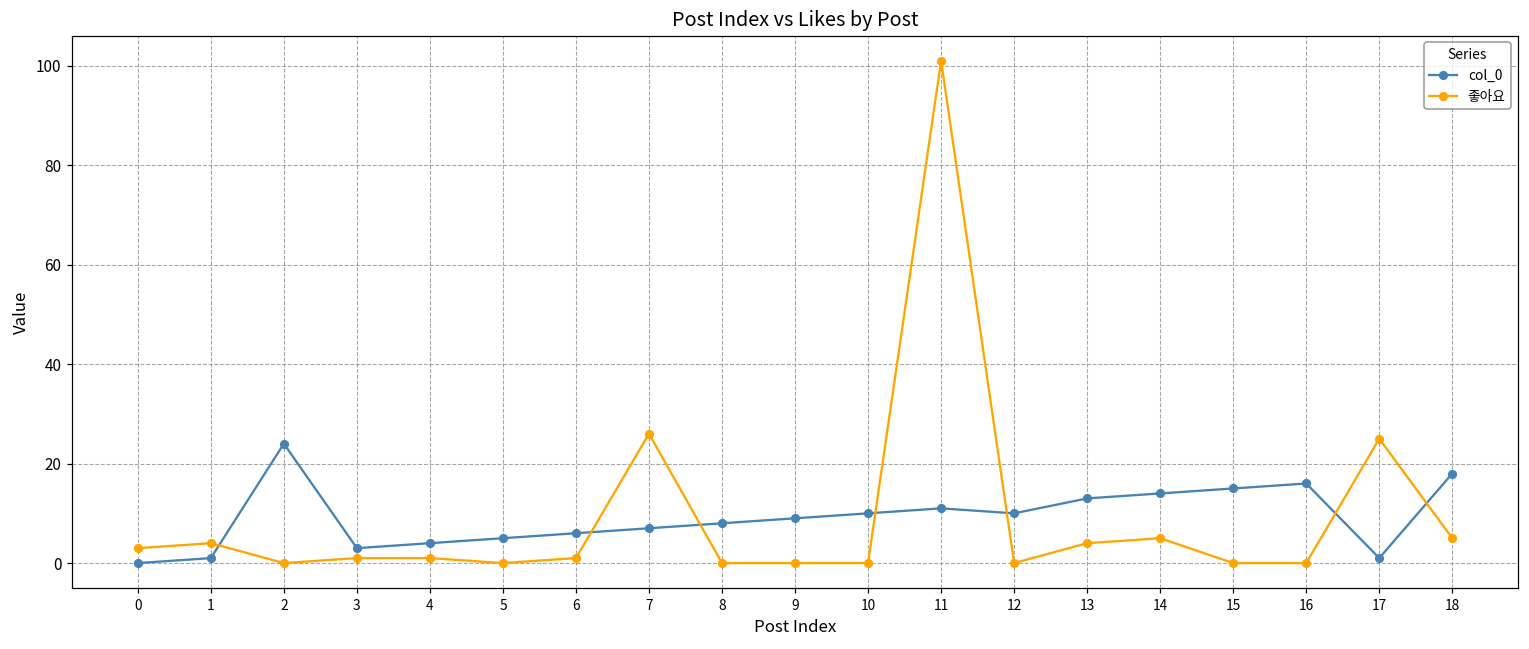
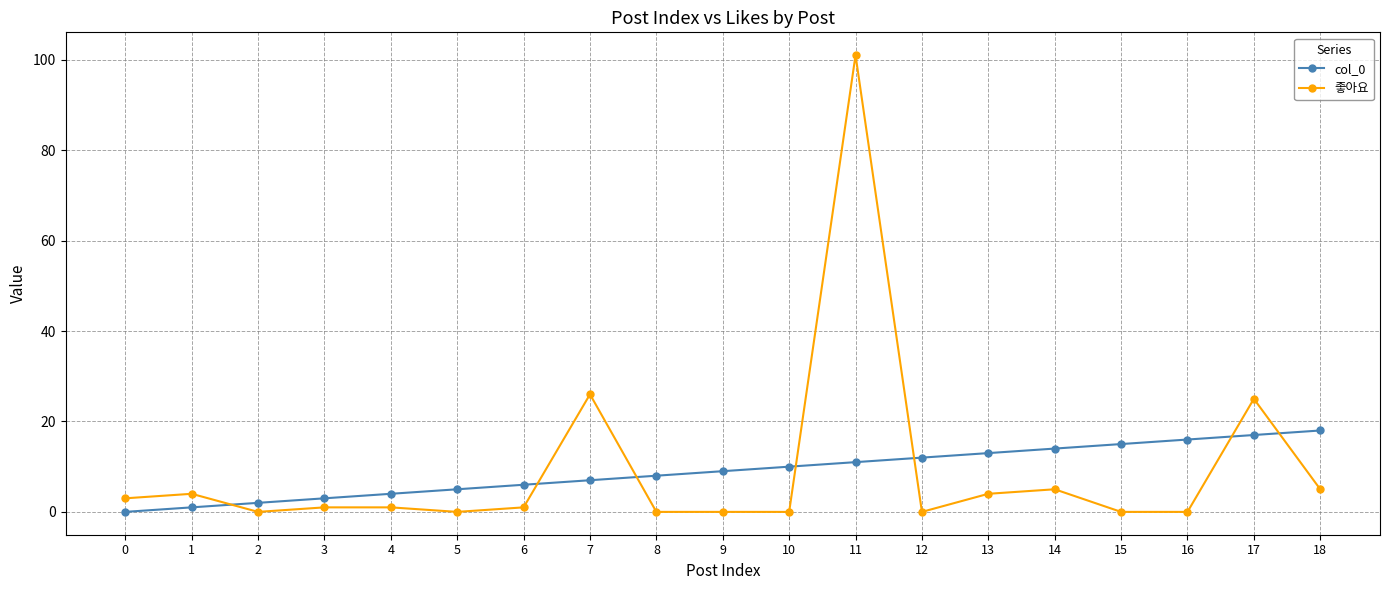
  {
    "col_0": {
      "0": 0,
      "1": 1,
-     "2": 24,
+     "2": 2,
      "3": 3,
      "4": 4,
      "5": 5,
      "6": 6,
      "7": 7,
      "8": 8,
      "9": 9,
      "10": 10,
      "11": 11,
-     "12": 10,
+     "12": 12,
      "13": 13,
      "14": 14,
      "15": 15,
      "16": 16,
-     "17": 1,
+     "17": 17,
      "18": 18
    },
    "좋아요": {
      "0": 3,
      "1": 4,
      "2": 0,
      "3": 1,
      "4": 1,
      "5": 0,
      "6": 1,
      "7": 26,
      "8": 0,
      "9": 0,
      "10": 0,
      "11": 101,
      "12": 0,
      "13": 4,
      "14": 5,
      "15": 0,
      "16": 0,
      "17": 25,
      "18": 5
    }
  }
